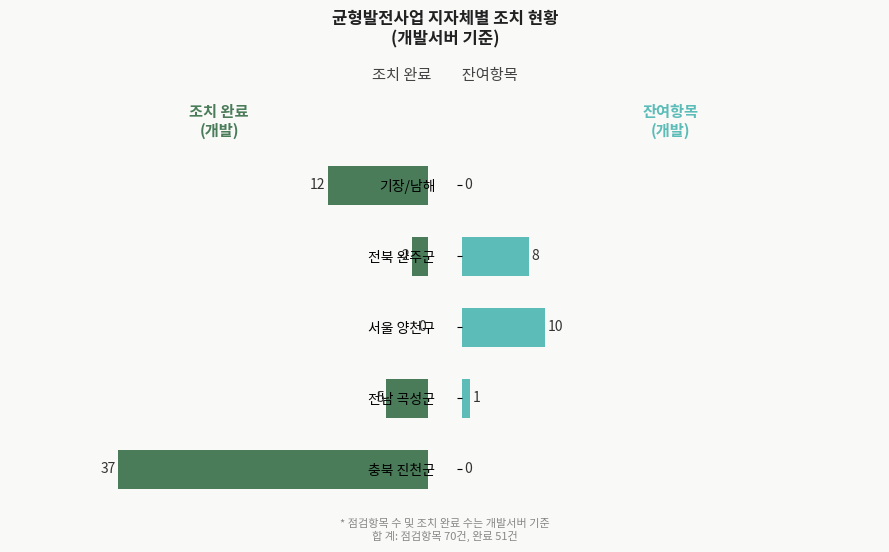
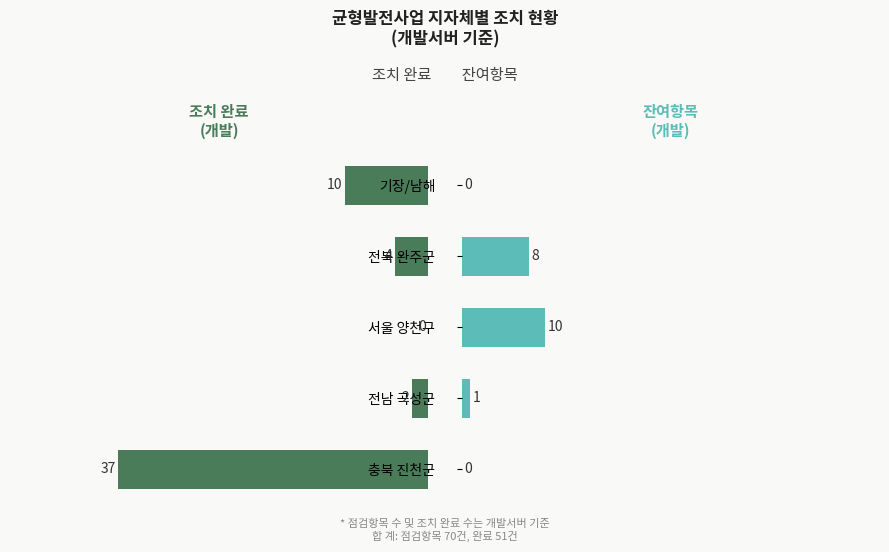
  {
    "조치 완료 (개발)": {
-     "기장/남해": 12,
-     "전북 완주군": 2,
+     "기장/남해": 10,
+     "전북 완주군": 4,
      "서울 양천구": 0,
-     "전남 곡성군": 5,
+     "전남 곡성군": 2,
      "충북 진천군": 37
    }
  }
